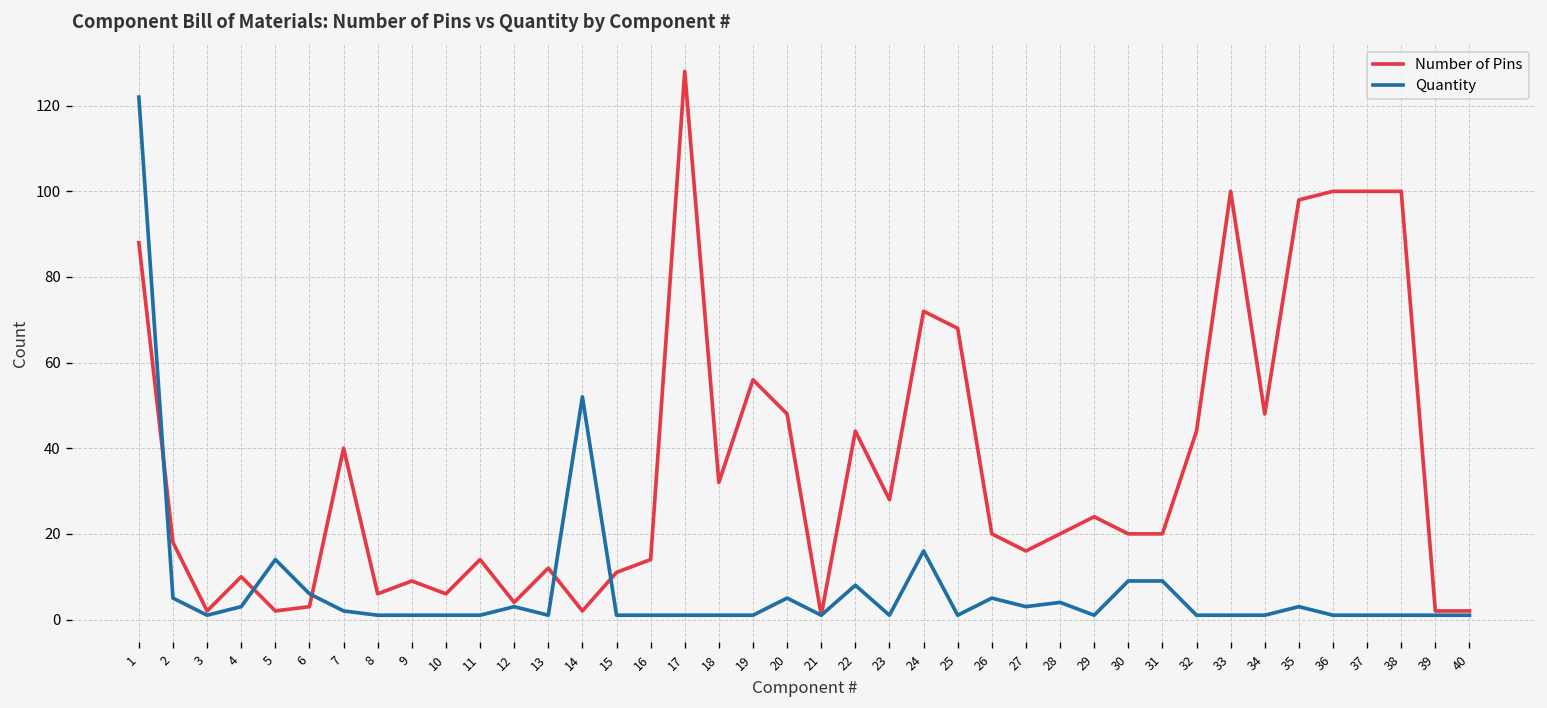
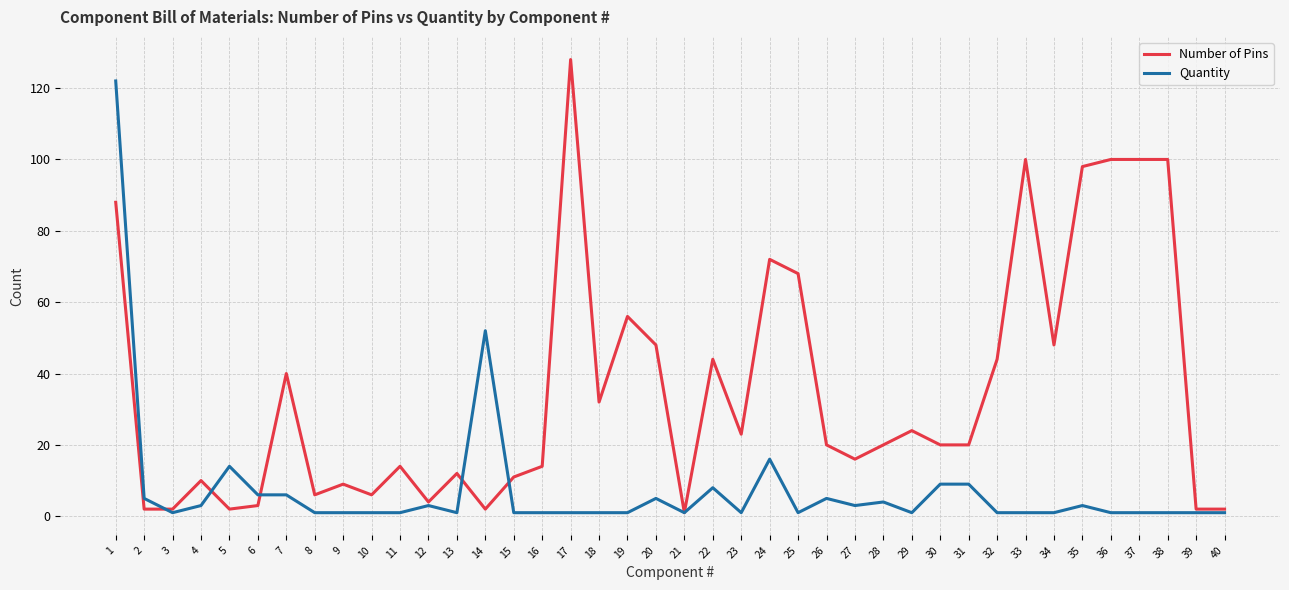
  {
    "Number of Pins": {
      "1": 88,
-     "2": 18,
+     "2": 2,
      "3": 2,
      "4": 10,
      "5": 2,
      "6": 3,
      "7": 40,
      "8": 6,
      "9": 9,
      "10": 6,
      "11": 14,
      "12": 4,
      "13": 12,
      "14": 2,
      "15": 11,
      "16": 14,
      "17": 128,
      "18": 32,
      "19": 56,
      "20": 48,
      "22": 44,
-     "23": 28,
+     "23": 23,
      "24": 72,
      "25": 68,
      "26": 20,
      "27": 16,
      "28": 20,
      "29": 24,
      "30": 20,
      "31": 20,
      "32": 44,
      "33": 100,
      "34": 48,
      "35": 98,
      "36": 100,
      "37": 100,
      "38": 100,
      "39": 2,
      "40": 2
    },
    "Quantity": {
      "1": 122,
      "2": 5,
      "3": 1,
      "4": 3,
      "5": 14,
      "6": 6,
-     "7": 2,
+     "7": 6,
      "8": 1,
      "9": 1,
      "10": 1,
      "11": 1,
      "12": 3,
      "13": 1,
      "14": 52,
      "15": 1,
      "16": 1,
      "17": 1,
      "18": 1,
      "19": 1,
      "20": 5,
      "22": 8,
      "23": 1,
      "24": 16,
      "25": 1,
      "26": 5,
      "27": 3,
      "28": 4,
      "29": 1,
      "30": 9,
      "31": 9,
      "32": 1,
      "33": 1,
      "34": 1,
      "35": 3,
      "36": 1,
      "37": 1,
      "38": 1,
      "39": 1,
      "40": 1
    }
  }
